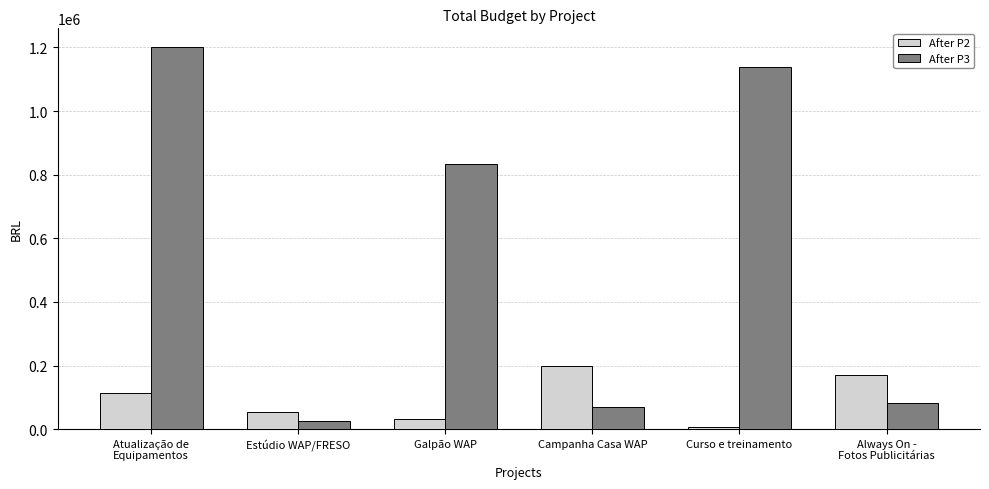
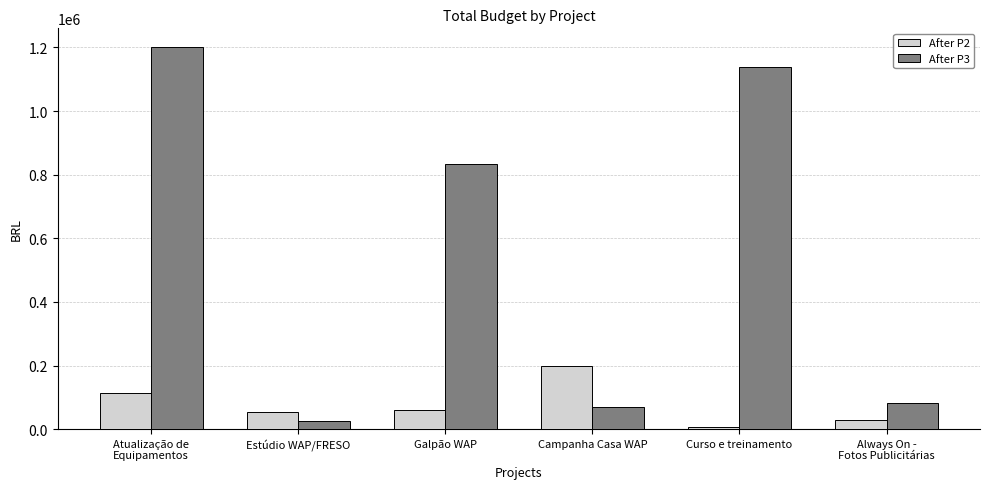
  {
    "After P2": {
      "Atualização de Equipamentos": 110000,
      "Estúdio WAP/FRESO": 60000,
-     "Galpão WAP": 30000,
+     "Galpão WAP": 60000,
      "Campanha Casa WAP": 200000,
-     "Always On - Fotos Publicitárias": 170000
+     "Always On - Fotos Publicitárias": 30000
    },
    "After P3": {
      "Atualização de Equipamentos": 1200000,
      "Estúdio WAP/FRESO": 20000,
      "Galpão WAP": 830000,
      "Campanha Casa WAP": 70000,
      "Curso e treinamento": 1140000,
      "Always On - Fotos Publicitárias": 80000
    }
  }
